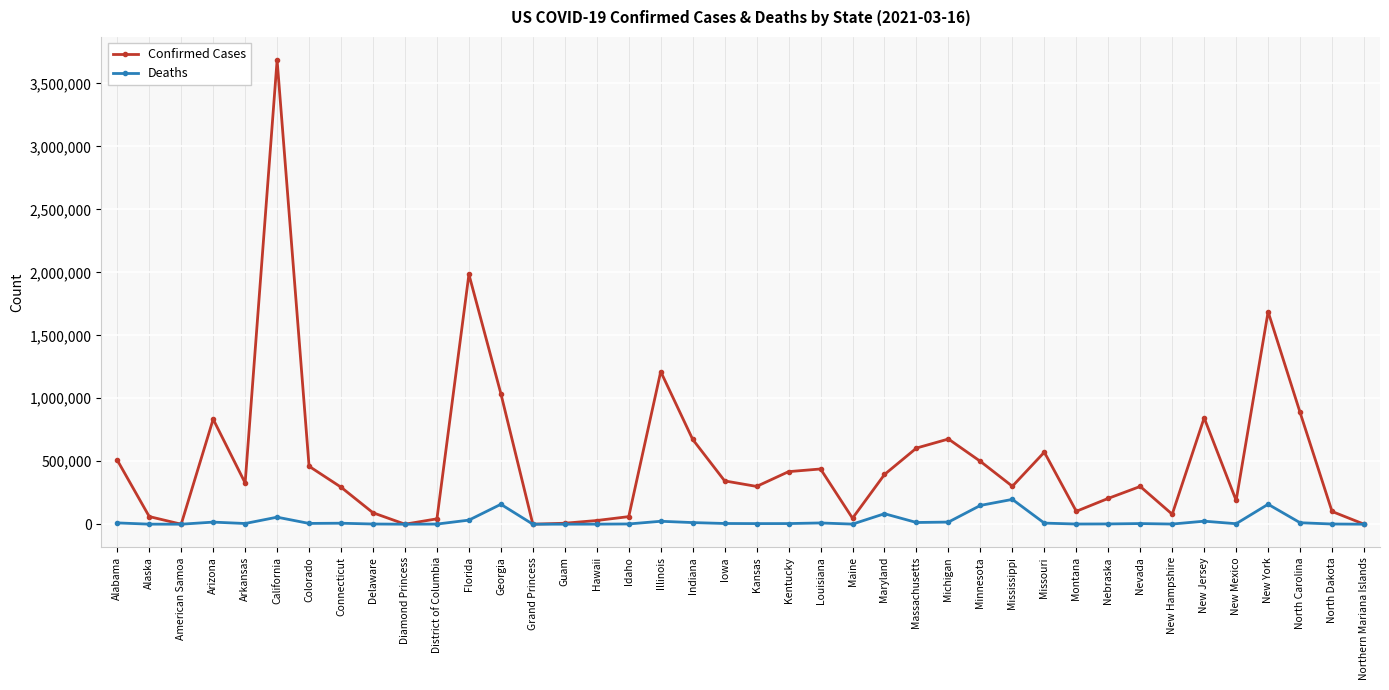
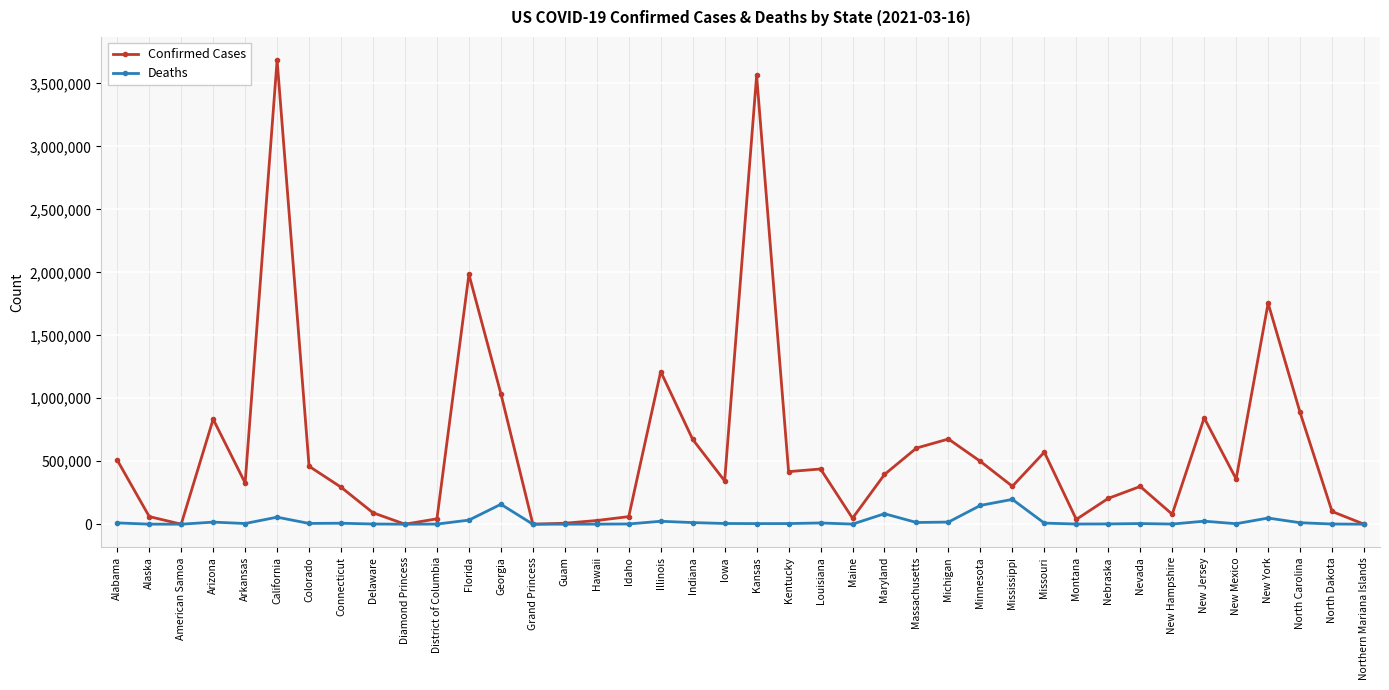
  {
    "Confirmed Cases": {
      "Alabama": "510,000",
      "Alaska": "60,000",
      "Arizona": "830,000",
      "Arkansas": "330,000",
      "California": "3,690,000",
      "Colorado": "460,000",
      "Connecticut": "290,000",
      "Delaware": "90,000",
      "District of Columbia": "40,000",
      "Florida": "1,980,000",
      "Georgia": "1,040,000",
      "Hawaii": "30,000",
      "Idaho": "60,000",
      "Illinois": "1,210,000",
      "Indiana": "670,000",
      "Iowa": "340,000",
-     "Kansas": "300,000",
+     "Kansas": "3,560,000",
      "Kentucky": "420,000",
      "Louisiana": "440,000",
      "Maine": "50,000",
      "Maryland": "390,000",
      "Massachusetts": "600,000",
      "Michigan": "680,000",
      "Minnesota": "500,000",
      "Mississippi": "300,000",
      "Missouri": "570,000",
-     "Montana": "100,000",
+     "Montana": "40,000",
      "Nebraska": "210,000",
      "Nevada": "300,000",
      "New Hampshire": "80,000",
      "New Jersey": "840,000",
-     "New Mexico": "190,000",
-     "New York": "1,690,000",
+     "New Mexico": "360,000",
+     "New York": "1,760,000",
      "North Carolina": "890,000",
      "North Dakota": "100,000"
    },
    "Deaths": {
      "Alabama": "10,000",
      "Alaska": "0",
      "Arizona": "20,000",
      "Arkansas": "10,000",
      "California": "60,000",
      "Colorado": "10,000",
      "Connecticut": "10,000",
      "Delaware": "0",
      "District of Columbia": "0",
      "Florida": "30,000",
      "Georgia": "160,000",
      "Hawaii": "0",
      "Idaho": "0",
      "Illinois": "20,000",
      "Indiana": "10,000",
      "Iowa": "10,000",
      "Kansas": "0",
      "Kentucky": "10,000",
      "Louisiana": "10,000",
      "Maine": "0",
      "Maryland": "80,000",
      "Massachusetts": "10,000",
      "Michigan": "20,000",
      "Minnesota": "150,000",
      "Mississippi": "200,000",
      "Missouri": "10,000",
      "Montana": "0",
      "Nebraska": "0",
      "Nevada": "10,000",
      "New Hampshire": "0",
      "New Jersey": "20,000",
      "New Mexico": "0",
-     "New York": "160,000",
+     "New York": "50,000",
      "North Carolina": "10,000",
      "North Dakota": "0"
    }
  }
